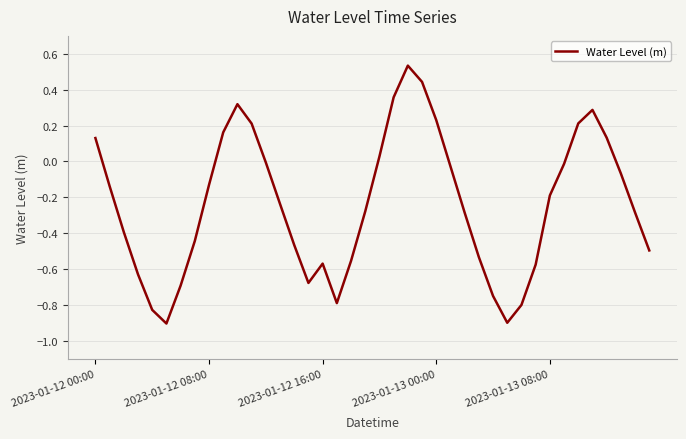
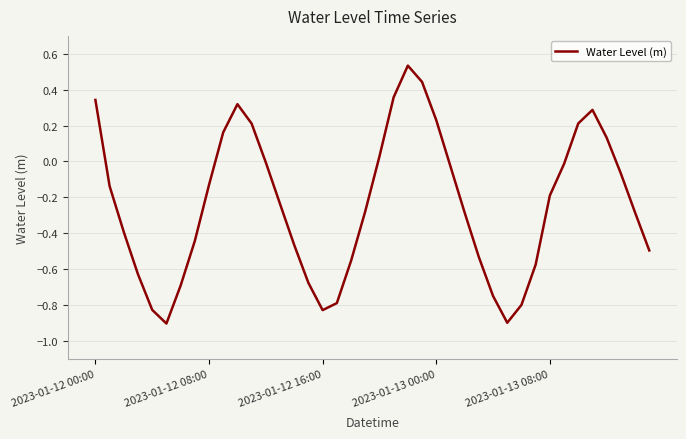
  {
-   "2023-01-12 00:00": 0.13,
+   "2023-01-12 00:00": 0.34,
    "2023-01-12 08:00": -0.13,
-   "2023-01-12 16:00": -0.57,
+   "2023-01-12 16:00": -0.83,
    "2023-01-13 00:00": 0.23,
    "2023-01-13 08:00": -0.19
  }
